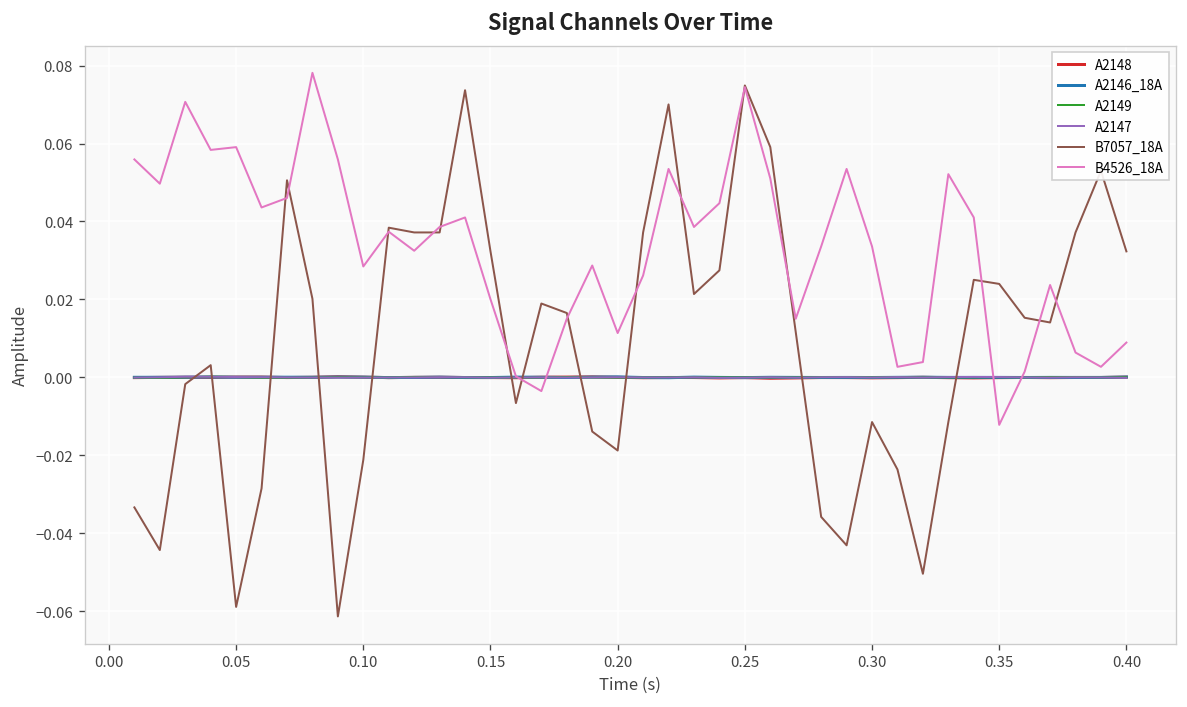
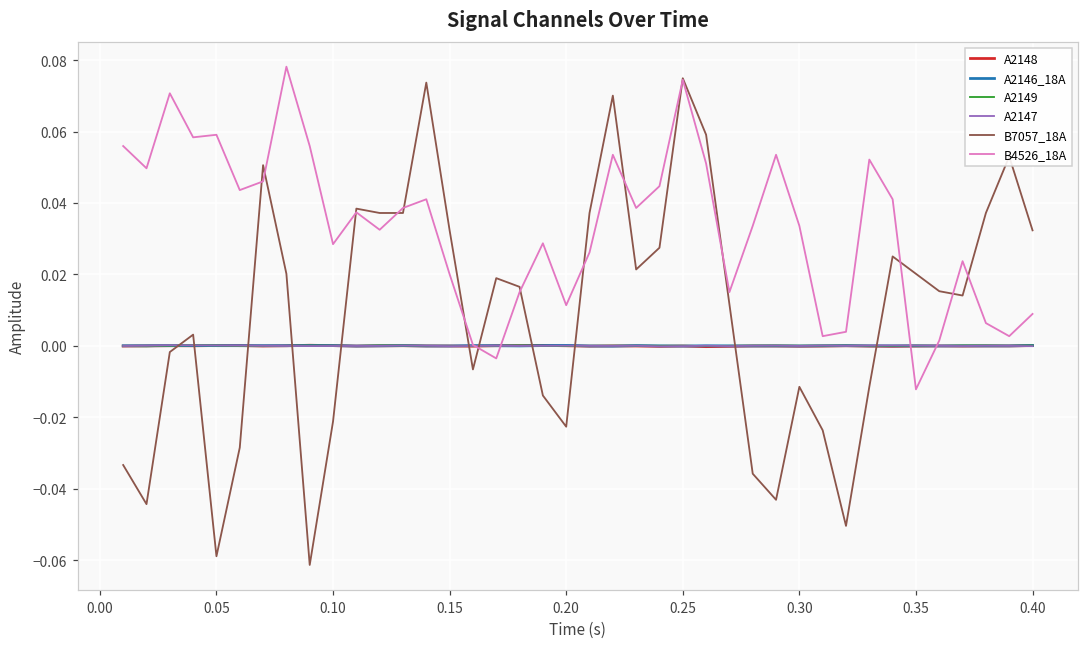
  {
    "B7057_18A": {
      "0.05": -0.059,
      "0.10": -0.021,
      "0.15": 0.032,
-     "0.20": -0.019,
+     "0.20": -0.023,
      "0.30": -0.011,
-     "0.35": 0.024,
+     "0.35": 0.020,
      "0.40": 0.032
    },
    "B4526_18A": {
      "0.05": 0.059,
      "0.10": 0.028,
      "0.15": 0.020,
      "0.20": 0.011,
      "0.30": 0.034,
      "0.35": -0.012,
      "0.40": 0.009
    }
  }
